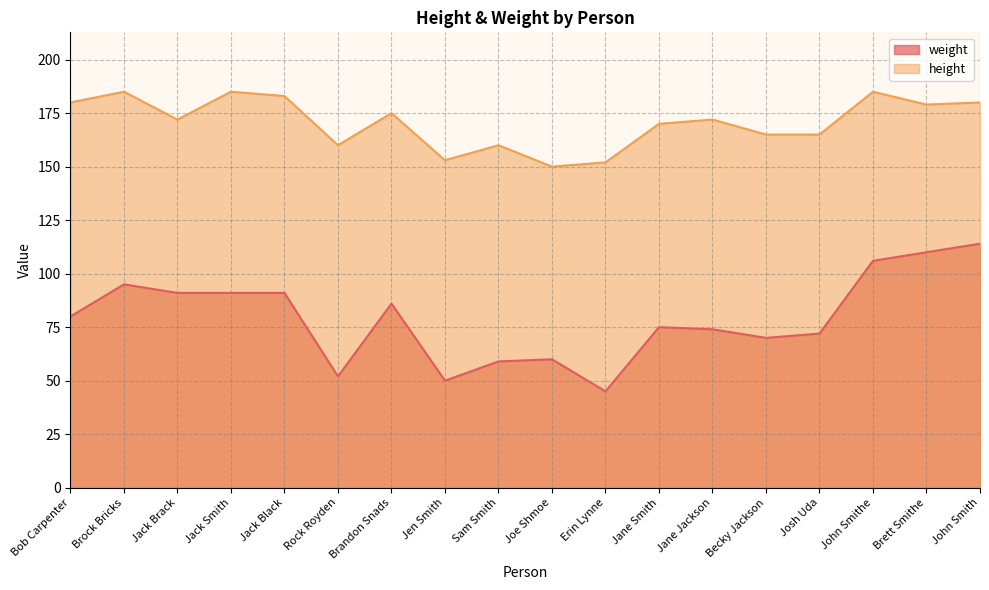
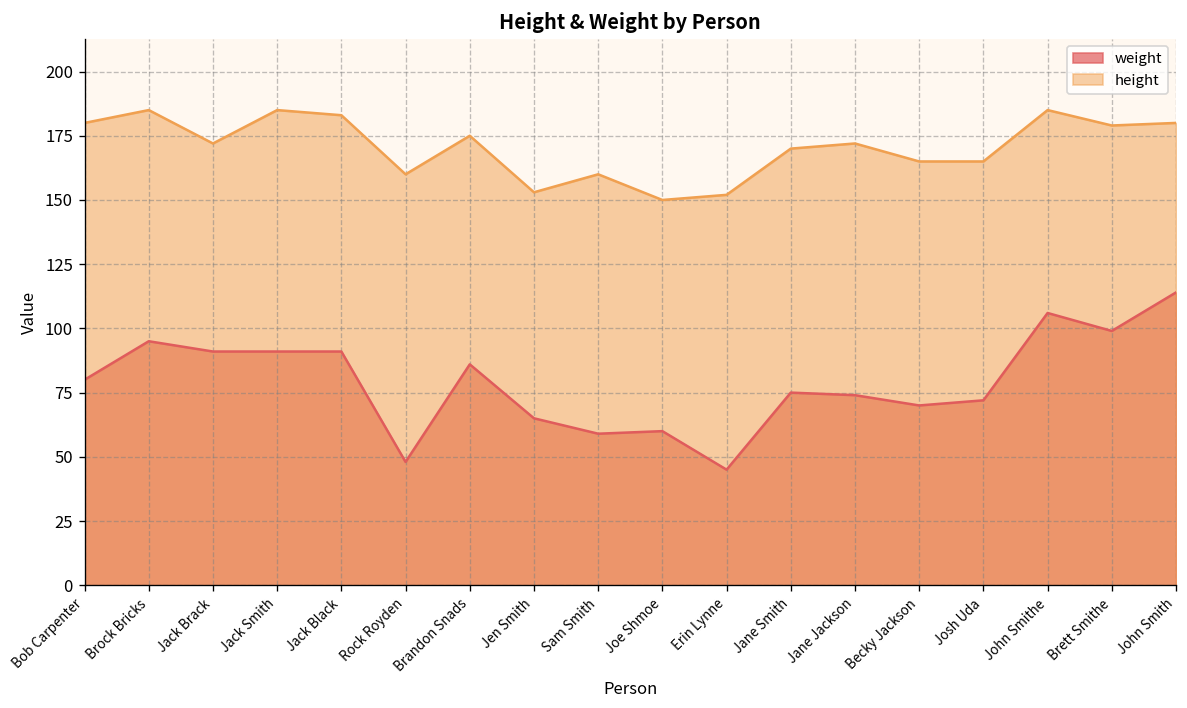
  {
    "weight": {
      "Bob Carpenter": 80,
      "Brock Bricks": 95,
      "Jack Brack": 91,
      "Jack Smith": 91,
      "Jack Black": 91,
-     "Rock Royden": 52,
+     "Rock Royden": 48,
      "Brandon Snads": 86,
-     "Jen Smith": 50,
+     "Jen Smith": 65,
      "Sam Smith": 59,
      "Joe Shmoe": 60,
      "Erin Lynne": 45,
      "Jane Smith": 75,
      "Jane Jackson": 74,
      "Becky Jackson": 70,
      "Josh Uda": 72,
      "John Smithe": 106,
-     "Brett Smithe": 110,
+     "Brett Smithe": 99,
      "John Smith": 114
    },
    "height": {
      "Bob Carpenter": 180,
      "Brock Bricks": 185,
      "Jack Brack": 172,
      "Jack Smith": 185,
      "Jack Black": 183,
      "Rock Royden": 160,
      "Brandon Snads": 175,
      "Jen Smith": 153,
      "Sam Smith": 160,
      "Joe Shmoe": 150,
      "Erin Lynne": 152,
      "Jane Smith": 170,
      "Jane Jackson": 172,
      "Becky Jackson": 165,
      "Josh Uda": 165,
      "John Smithe": 185,
      "Brett Smithe": 179,
      "John Smith": 180
    }
  }
